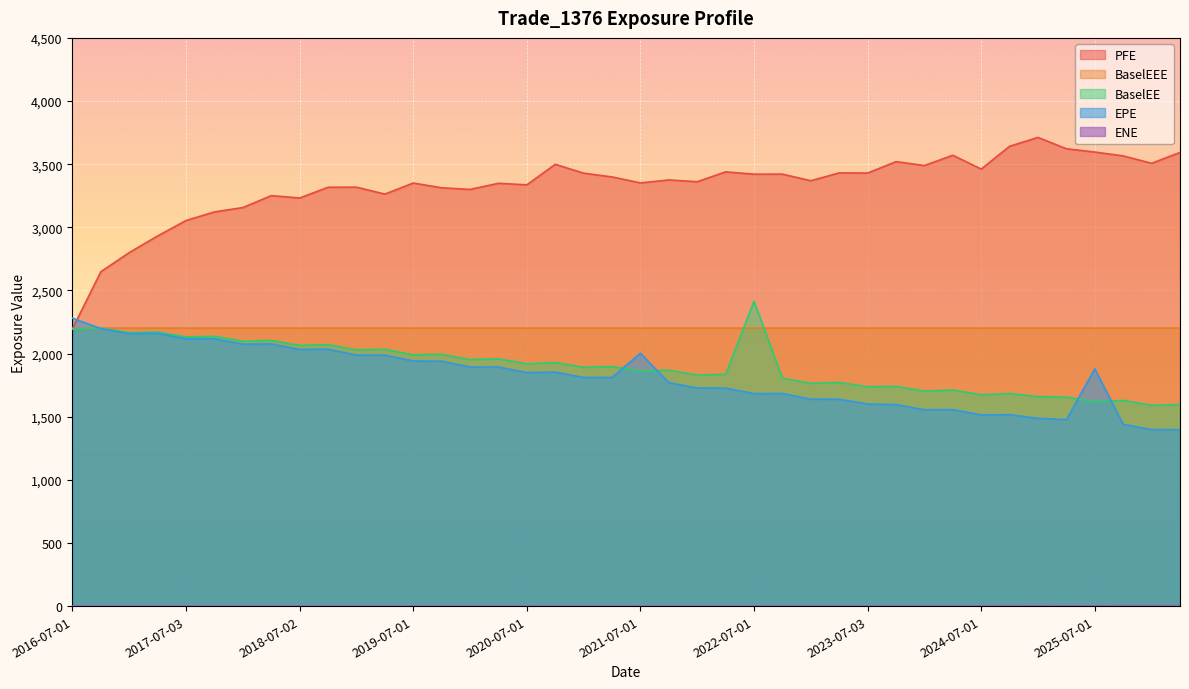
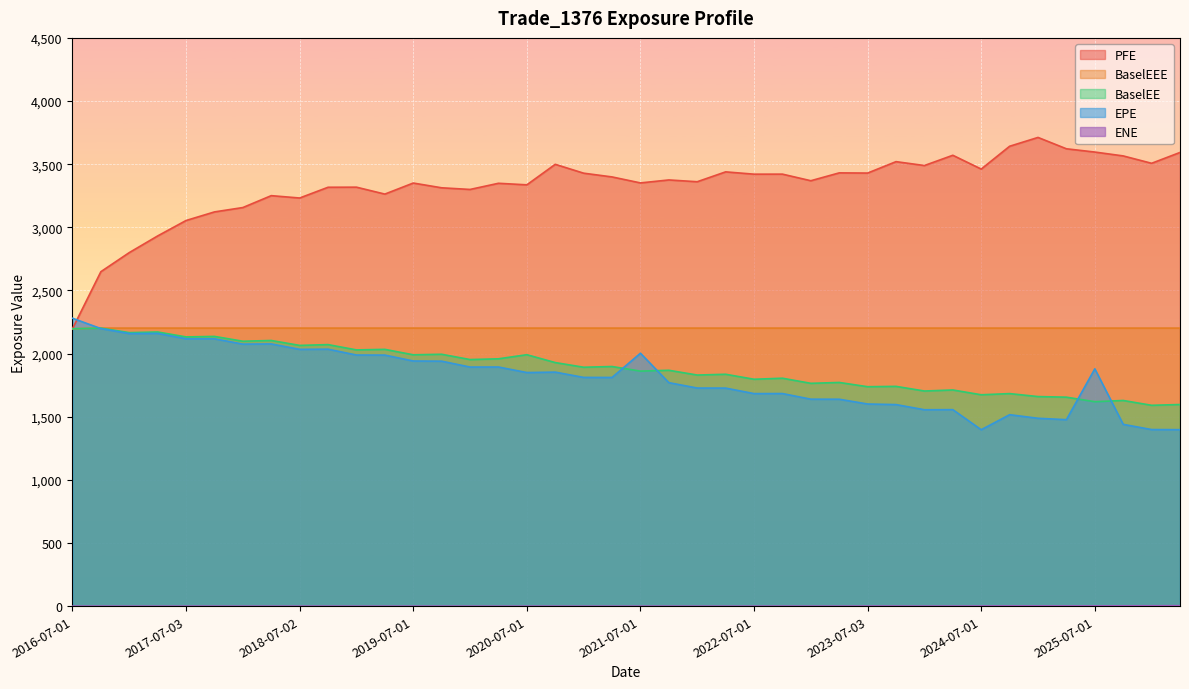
  {
    "BaselEE": {
      "2018-07-02": "2,060",
      "2019-07-01": "1,990",
-     "2020-07-01": "1,920",
+     "2020-07-01": "1,990",
      "2021-07-01": "1,860",
-     "2022-07-01": "2,410",
+     "2022-07-01": "1,800",
      "2023-07-03": "1,740",
      "2024-07-01": "1,670",
      "2025-07-01": "1,620"
    },
    "EPE": {
      "2016-07-01": "2,280",
      "2018-07-02": "2,030",
      "2019-07-01": "1,940",
      "2020-07-01": "1,850",
      "2021-07-01": "2,000",
      "2022-07-01": "1,680",
      "2023-07-03": "1,600",
-     "2024-07-01": "1,510",
+     "2024-07-01": "1,400",
      "2025-07-01": "1,880"
    },
    "ENE": {
      "2016-07-01": "0",
      "2017-07-03": "0",
      "2018-07-02": "0",
      "2019-07-01": "0",
      "2020-07-01": "0",
      "2021-07-01": "0",
      "2022-07-01": "0",
      "2023-07-03": "0",
      "2024-07-01": "0",
      "2025-07-01": "0"
    }
  }
